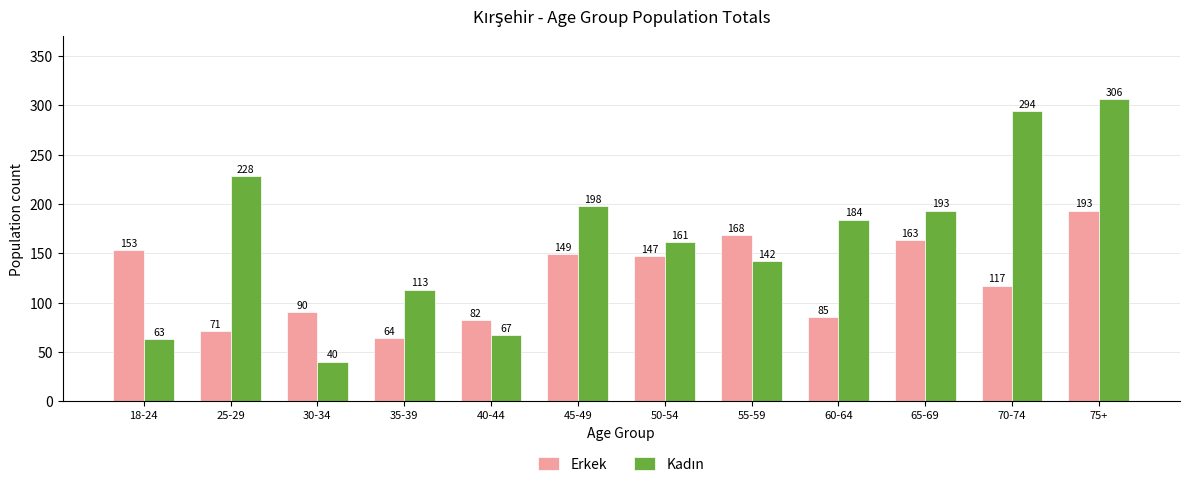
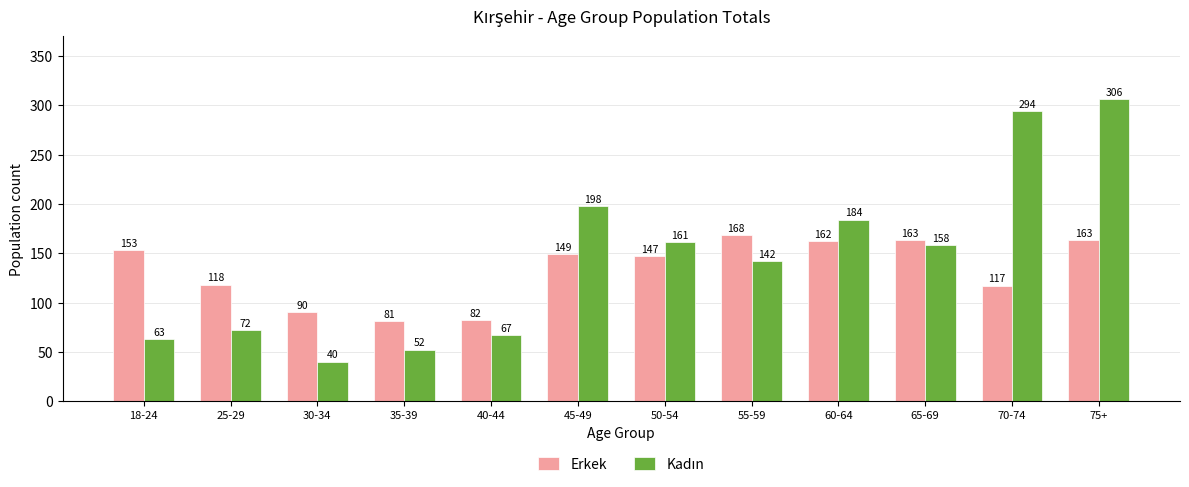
  {
    "Erkek": {
      "18-24": 153,
-     "25-29": 71,
+     "25-29": 118,
      "30-34": 90,
-     "35-39": 64,
+     "35-39": 81,
      "40-44": 82,
      "45-49": 149,
      "50-54": 147,
      "55-59": 168,
-     "60-64": 85,
+     "60-64": 162,
      "65-69": 163,
      "70-74": 117,
-     "75+": 193
+     "75+": 163
    },
    "Kadın": {
      "18-24": 63,
-     "25-29": 228,
+     "25-29": 72,
      "30-34": 40,
-     "35-39": 113,
+     "35-39": 52,
      "40-44": 67,
      "45-49": 198,
      "50-54": 161,
      "55-59": 142,
      "60-64": 184,
-     "65-69": 193,
+     "65-69": 158,
      "70-74": 294,
      "75+": 306
    }
  }
